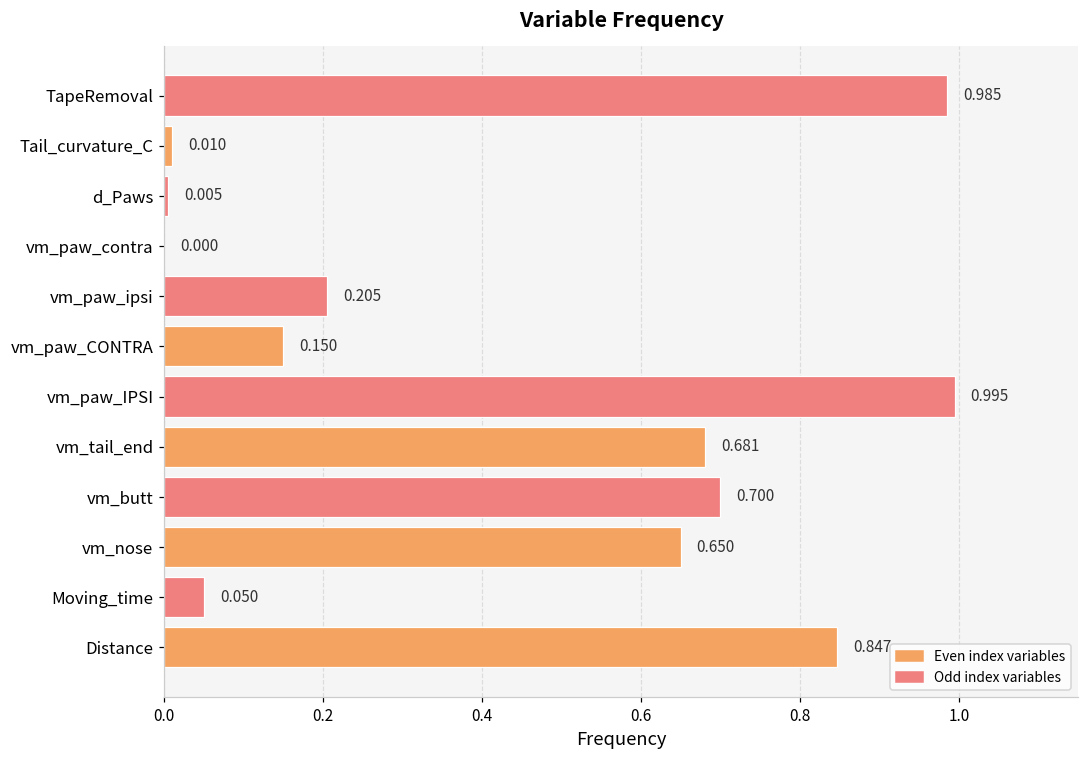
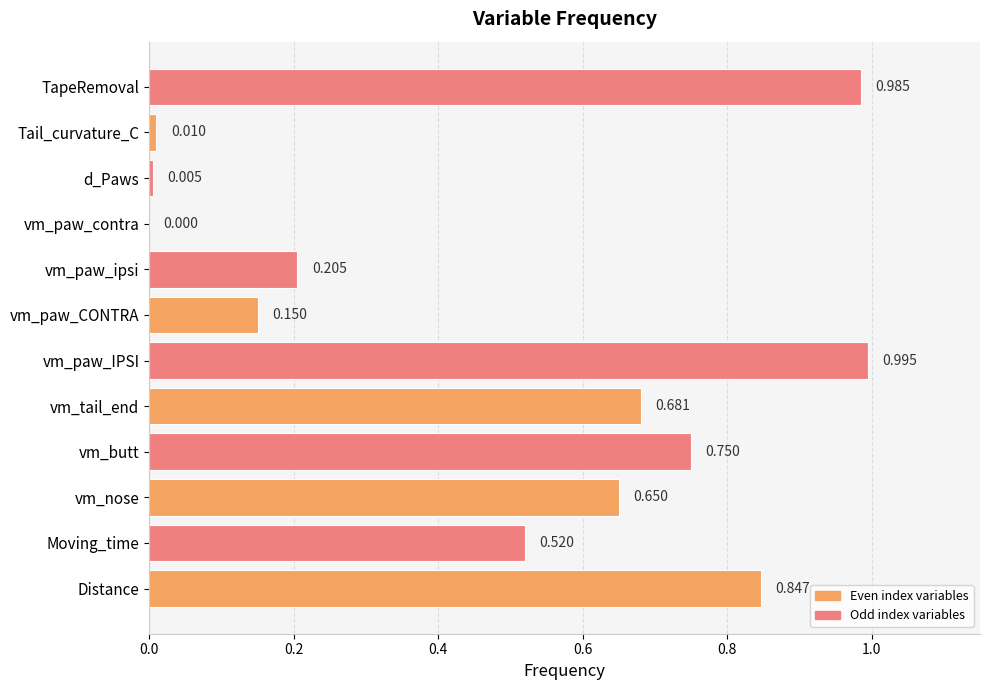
  {
    "TapeRemoval": 0.985,
    "Tail_curvature_C": 0.010,
    "d_Paws": 0.005,
    "vm_paw_contra": 0.000,
    "vm_paw_ipsi": 0.205,
    "vm_paw_CONTRA": 0.150,
    "vm_paw_IPSI": 0.995,
    "vm_tail_end": 0.681,
-   "vm_butt": 0.700,
+   "vm_butt": 0.750,
    "vm_nose": 0.650,
-   "Moving_time": 0.050
+   "Moving_time": 0.520
  }
